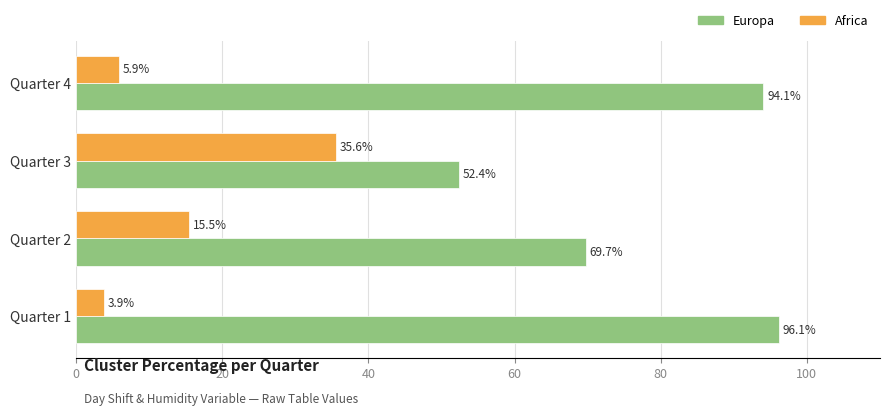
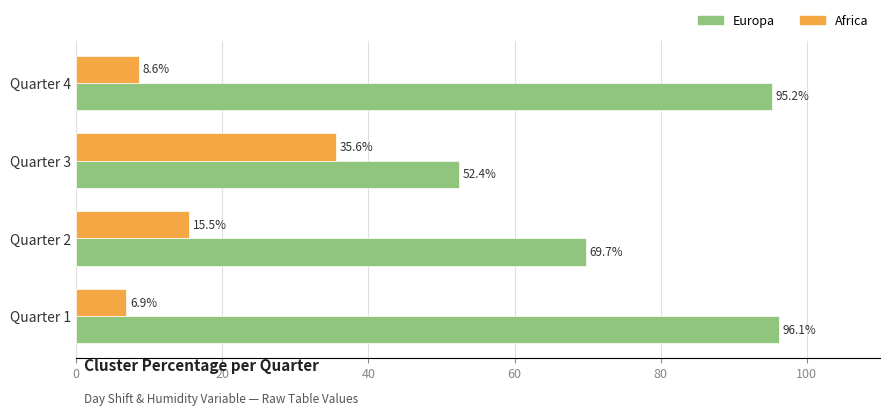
  {
    "Europa": {
-     "Quarter 4": "94.1%",
+     "Quarter 4": "95.2%",
      "Quarter 3": "52.4%",
      "Quarter 2": "69.7%",
      "Quarter 1": "96.1%"
    },
    "Africa": {
-     "Quarter 4": "5.9%",
+     "Quarter 4": "8.6%",
      "Quarter 3": "35.6%",
      "Quarter 2": "15.5%",
-     "Quarter 1": "3.9%"
+     "Quarter 1": "6.9%"
    }
  }
